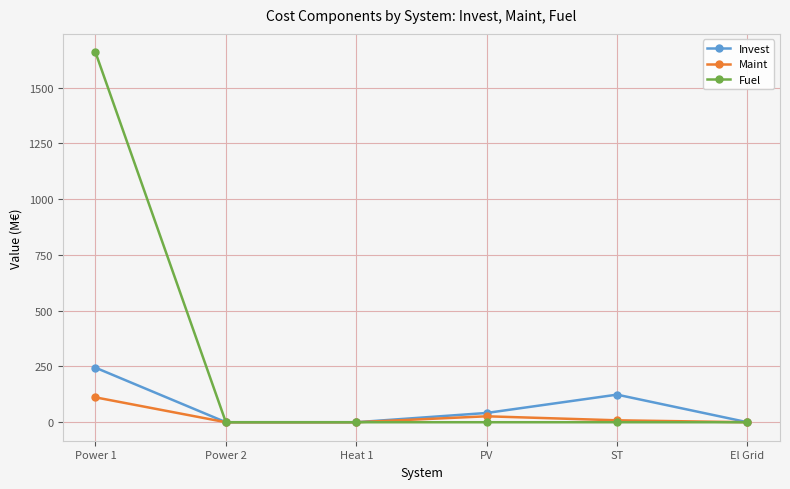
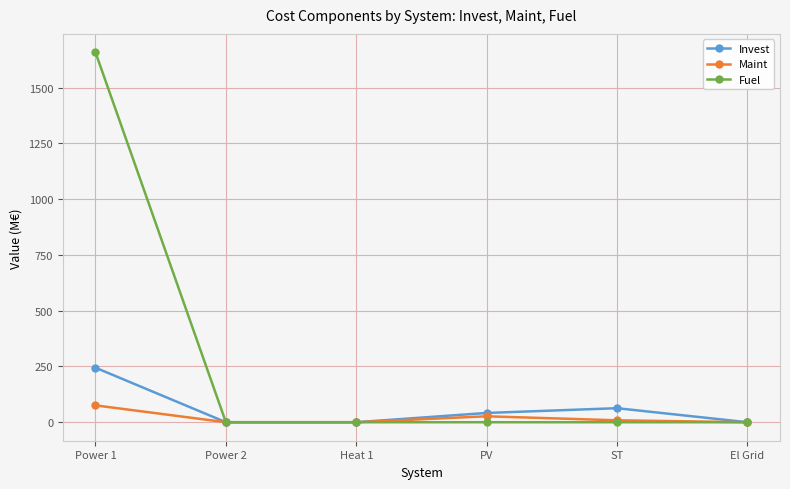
  {
    "Invest": {
      "Power 1": 240,
      "PV": 40,
-     "ST": 120
+     "ST": 60
    },
    "Maint": {
-     "Power 1": 110,
+     "Power 1": 80,
      "PV": 30
    },
    "Fuel": {
      "Power 1": 1660,
      "PV": 0
    }
  }
